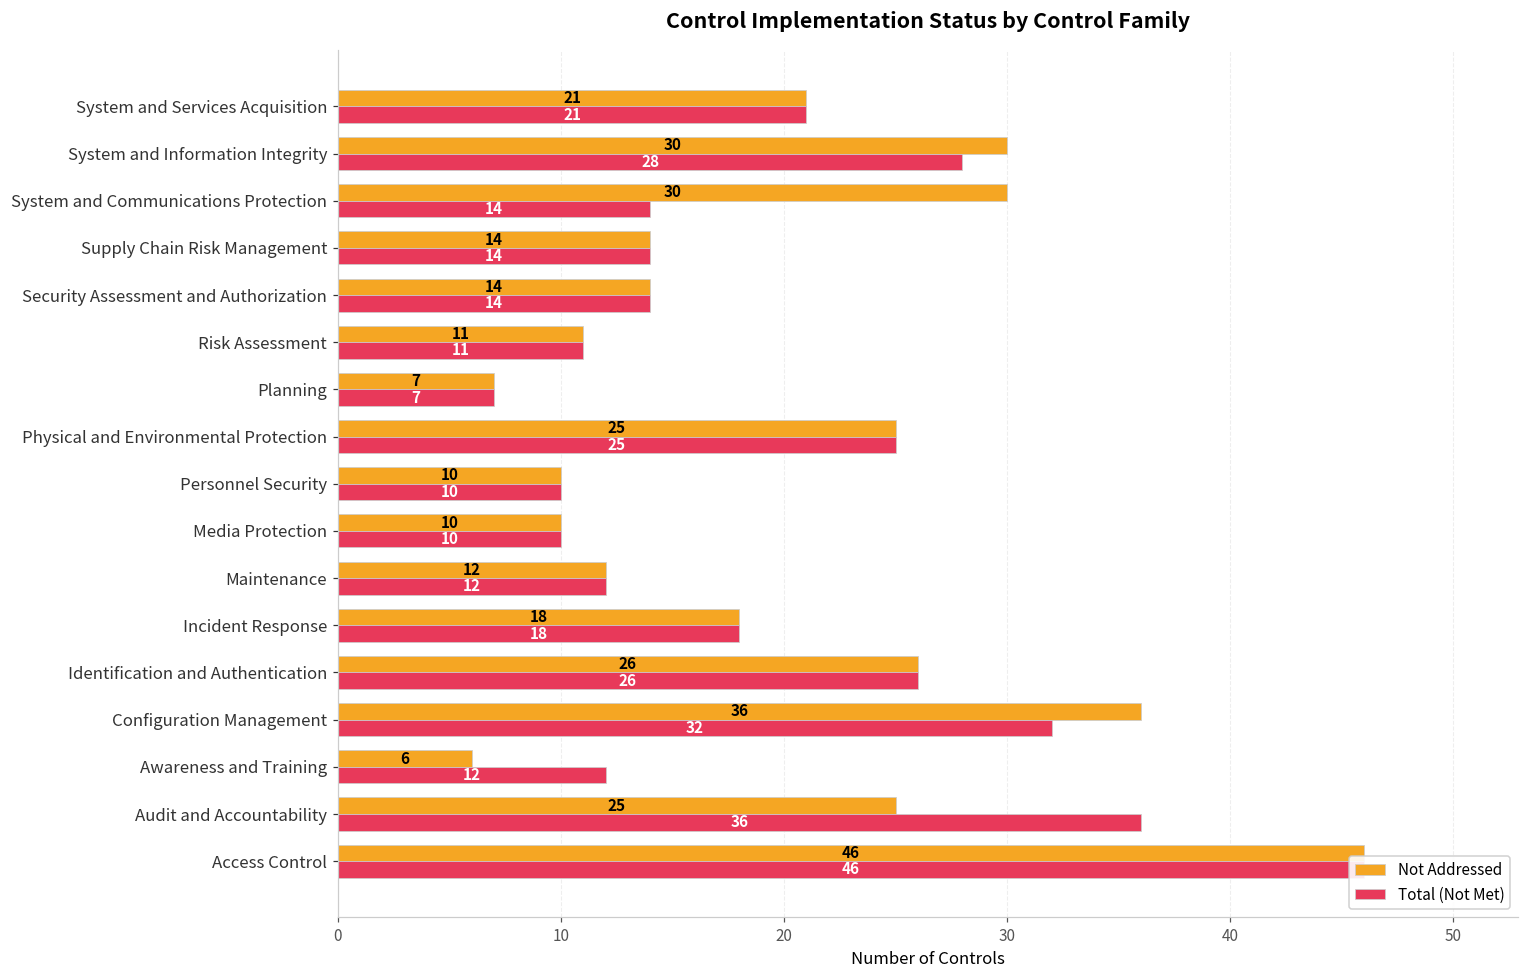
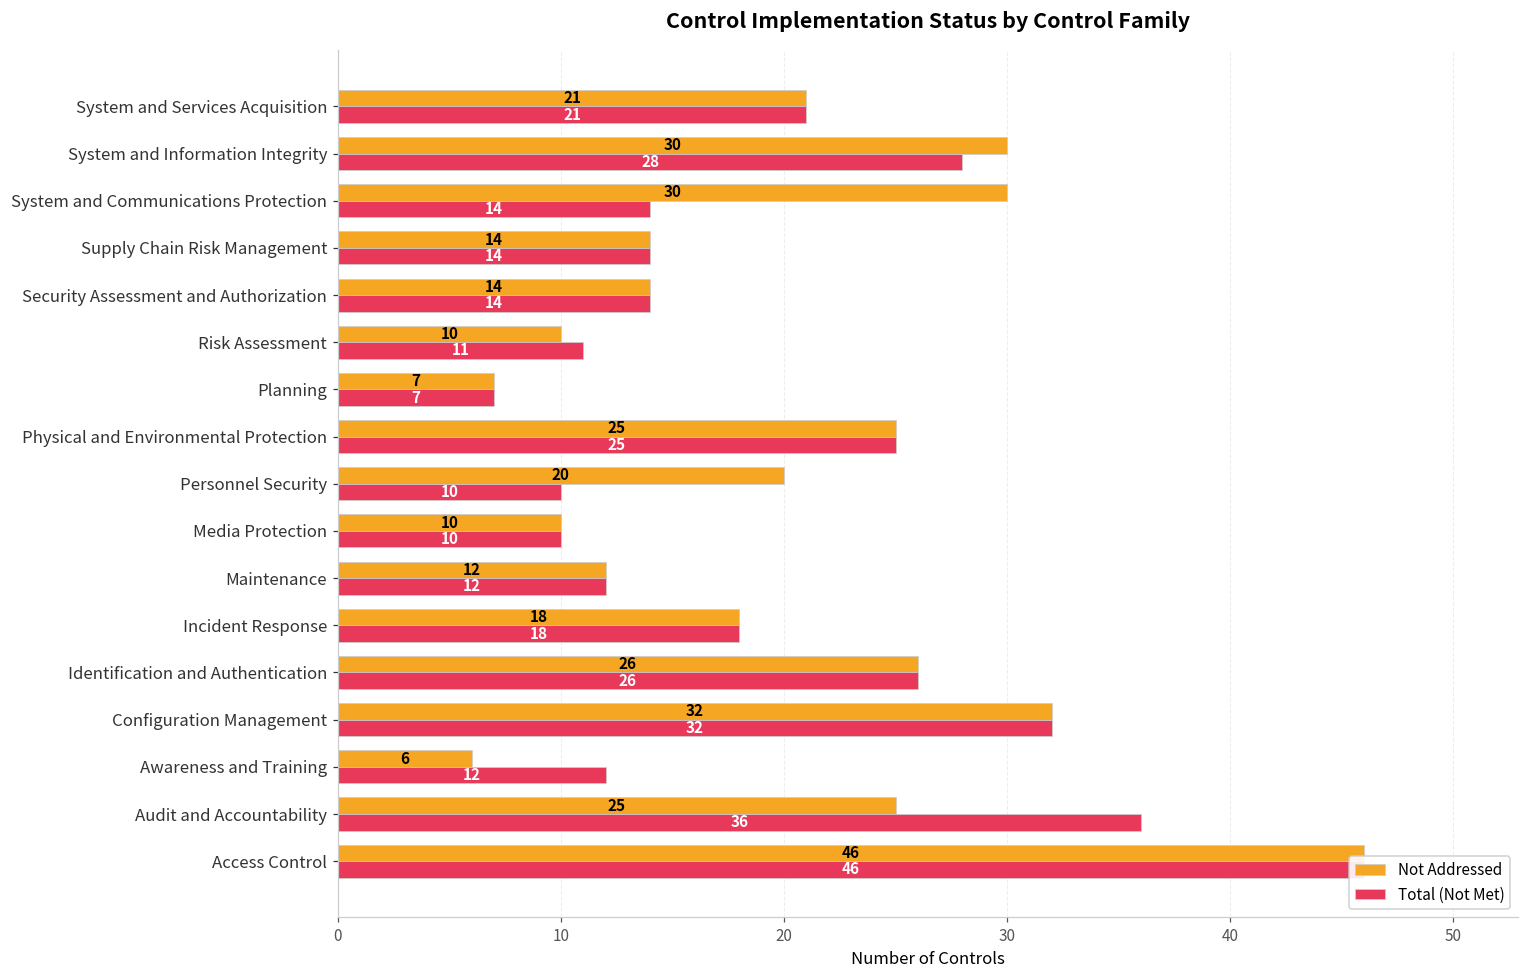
  {
    "Not Addressed": {
      "System and Services Acquisition": 21,
      "System and Information Integrity": 30,
      "System and Communications Protection": 30,
      "Supply Chain Risk Management": 14,
      "Security Assessment and Authorization": 14,
-     "Risk Assessment": 11,
+     "Risk Assessment": 10,
      "Planning": 7,
      "Physical and Environmental Protection": 25,
-     "Personnel Security": 10,
+     "Personnel Security": 20,
      "Media Protection": 10,
      "Maintenance": 12,
      "Incident Response": 18,
      "Identification and Authentication": 26,
-     "Configuration Management": 36,
+     "Configuration Management": 32,
      "Awareness and Training": 6,
      "Audit and Accountability": 25,
      "Access Control": 46
    },
    "Total (Not Met)": {
      "System and Services Acquisition": 21,
      "System and Information Integrity": 28,
      "System and Communications Protection": 14,
      "Supply Chain Risk Management": 14,
      "Security Assessment and Authorization": 14,
      "Risk Assessment": 11,
      "Planning": 7,
      "Physical and Environmental Protection": 25,
      "Personnel Security": 10,
      "Media Protection": 10,
      "Maintenance": 12,
      "Incident Response": 18,
      "Identification and Authentication": 26,
      "Configuration Management": 32,
      "Awareness and Training": 12,
      "Audit and Accountability": 36
    }
  }
